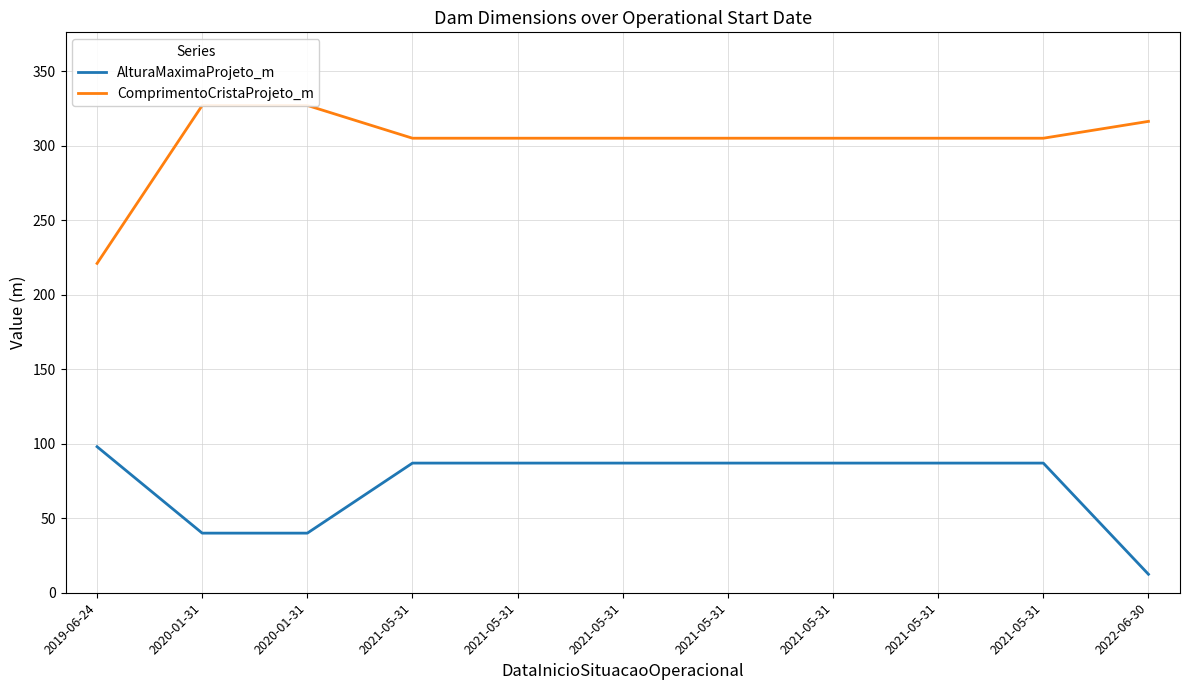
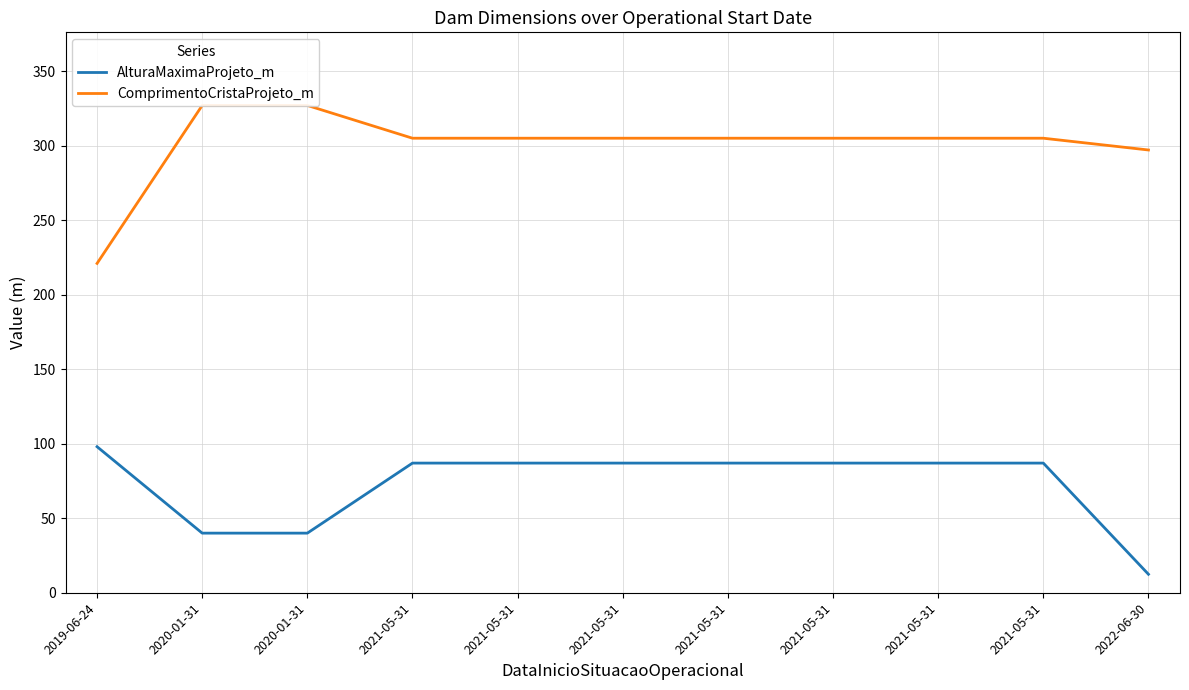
  {
    "AlturaMaximaProjeto_m": {
      "2019-06-24": 98,
      "2022-06-30": 12
    },
    "ComprimentoCristaProjeto_m": {
      "2019-06-24": 221,
-     "2022-06-30": 316
+     "2022-06-30": 297
    }
  }
